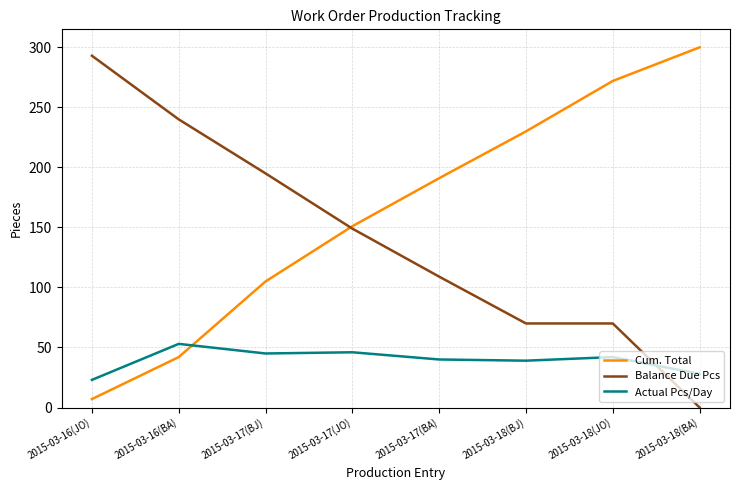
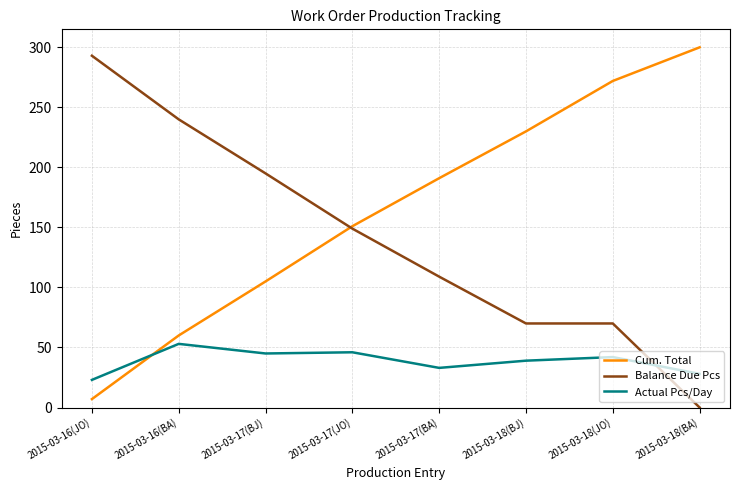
  {
    "Cum. Total": {
      "2015-03-16(JO)": 7,
-     "2015-03-16(BA)": 42,
+     "2015-03-16(BA)": 60,
      "2015-03-17(BJ)": 105,
      "2015-03-17(BA)": 191,
      "2015-03-18(BJ)": 230,
      "2015-03-18(JO)": 272,
      "2015-03-18(BA)": 300
    },
    "Balance Due Pcs": {
      "2015-03-16(JO)": 293,
      "2015-03-16(BA)": 240,
      "2015-03-17(BJ)": 195,
      "2015-03-17(BA)": 109,
      "2015-03-18(BJ)": 70,
      "2015-03-18(JO)": 70,
      "2015-03-18(BA)": 0
    },
    "Actual Pcs/Day": {
      "2015-03-16(JO)": 23,
      "2015-03-16(BA)": 53,
      "2015-03-17(BJ)": 45,
      "2015-03-17(JO)": 46,
-     "2015-03-17(BA)": 40,
+     "2015-03-17(BA)": 33,
      "2015-03-18(BJ)": 39
    }
  }
